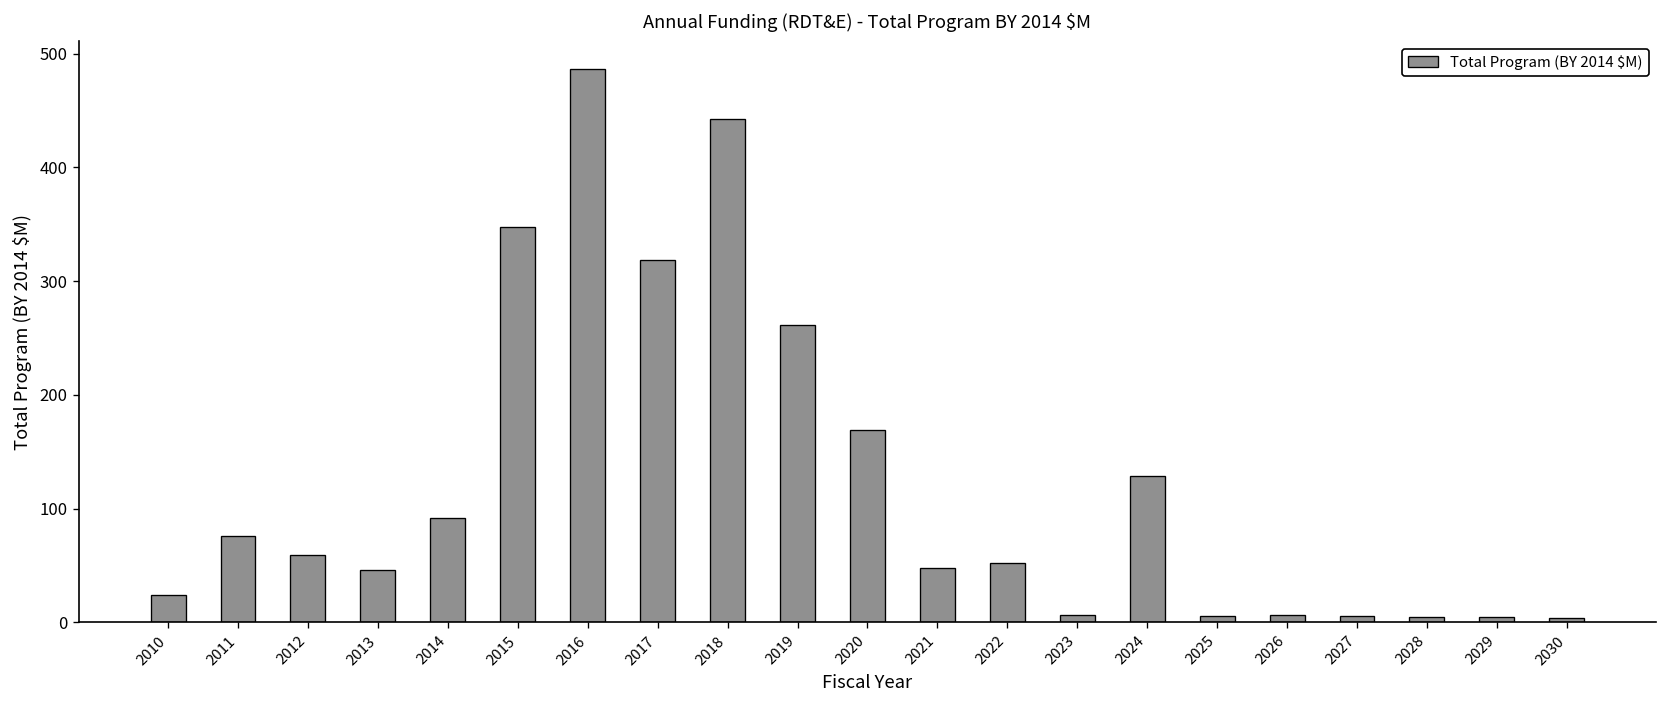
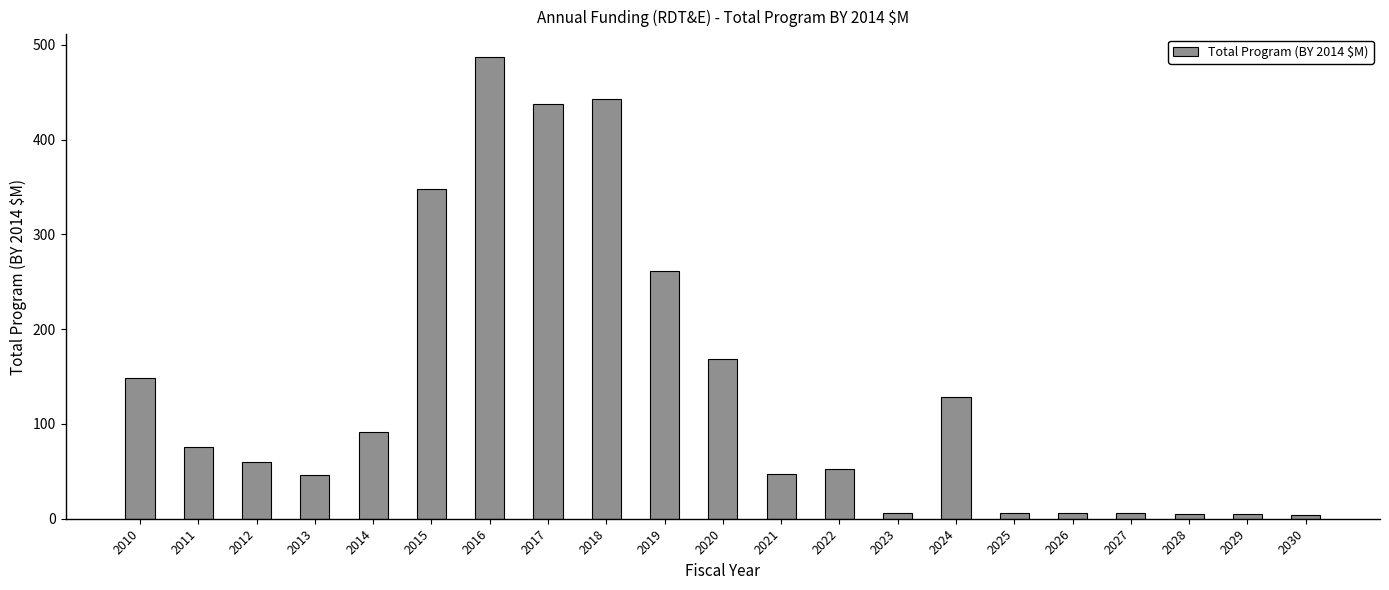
  {
-   "2010": 20,
+   "2010": 150,
    "2011": 80,
    "2012": 60,
    "2013": 50,
    "2014": 90,
    "2015": 350,
    "2016": 490,
-   "2017": 320,
+   "2017": 440,
    "2018": 440,
    "2019": 260,
    "2020": 170,
    "2021": 50,
    "2022": 50,
    "2023": 10,
    "2024": 130,
    "2025": 10,
    "2026": 10,
    "2027": 10,
    "2028": 10,
    "2029": 0,
    "2030": 0
  }
